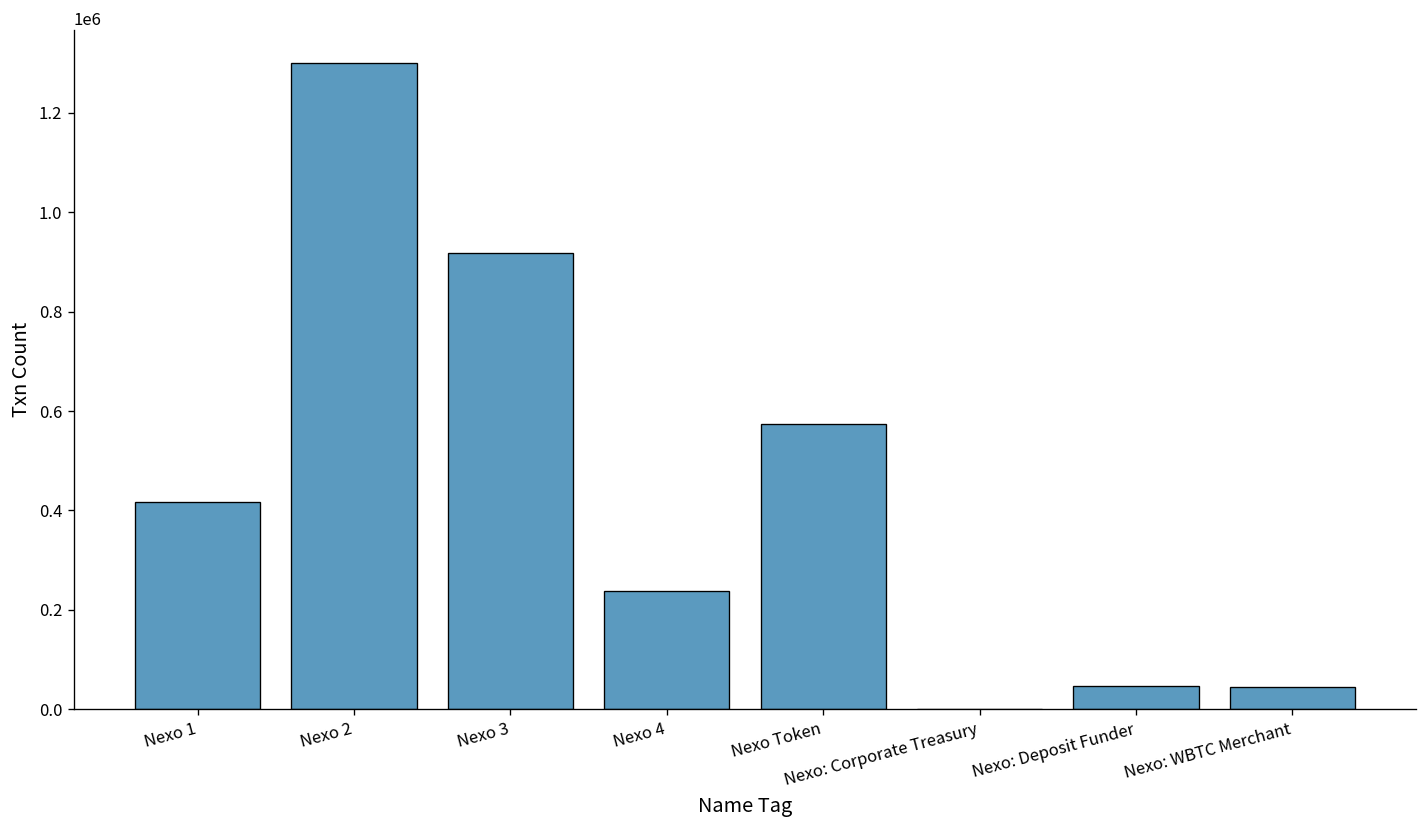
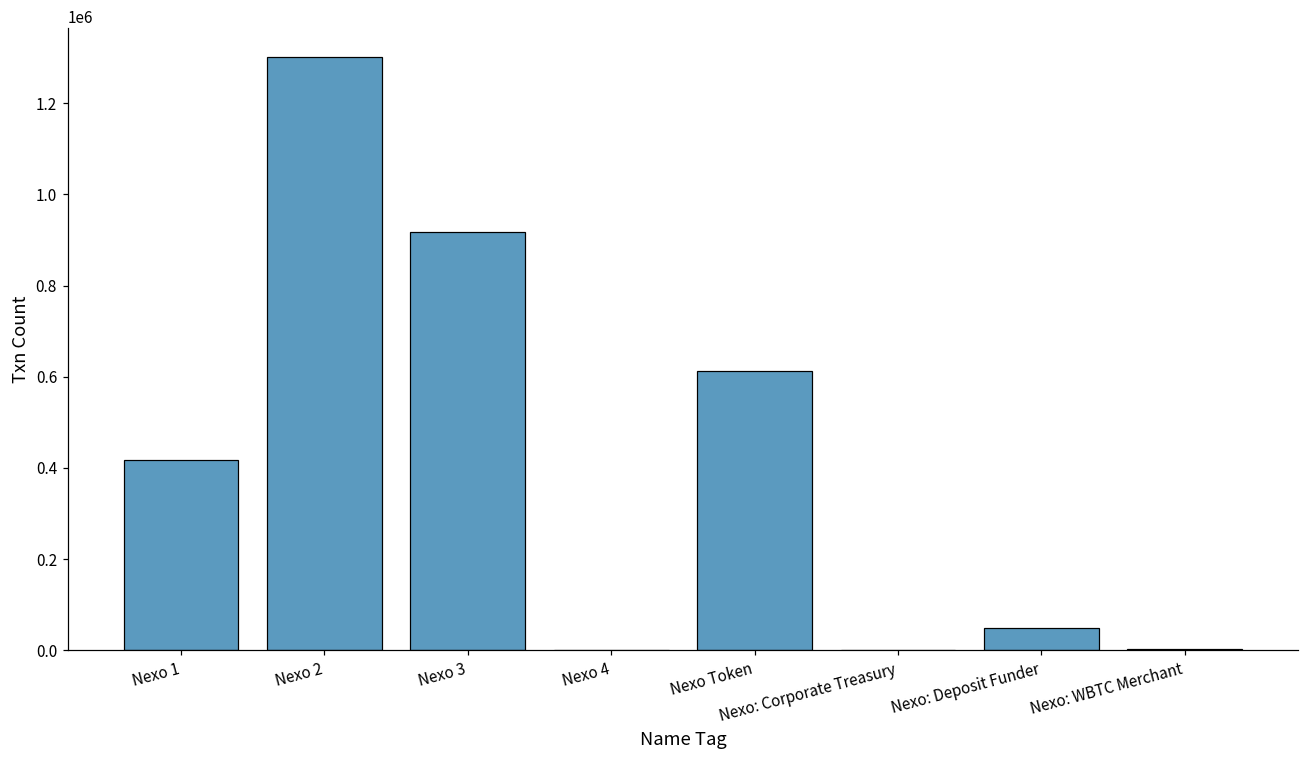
  {
    "Nexo 1": 420000,
    "Nexo 2": 1300000,
    "Nexo 3": 920000,
-   "Nexo 4": 240000,
-   "Nexo Token": 570000,
+   "Nexo 4": 0,
+   "Nexo Token": 610000,
    "Nexo: Deposit Funder": 50000,
-   "Nexo: WBTC Merchant": 50000
+   "Nexo: WBTC Merchant": 0
  }
